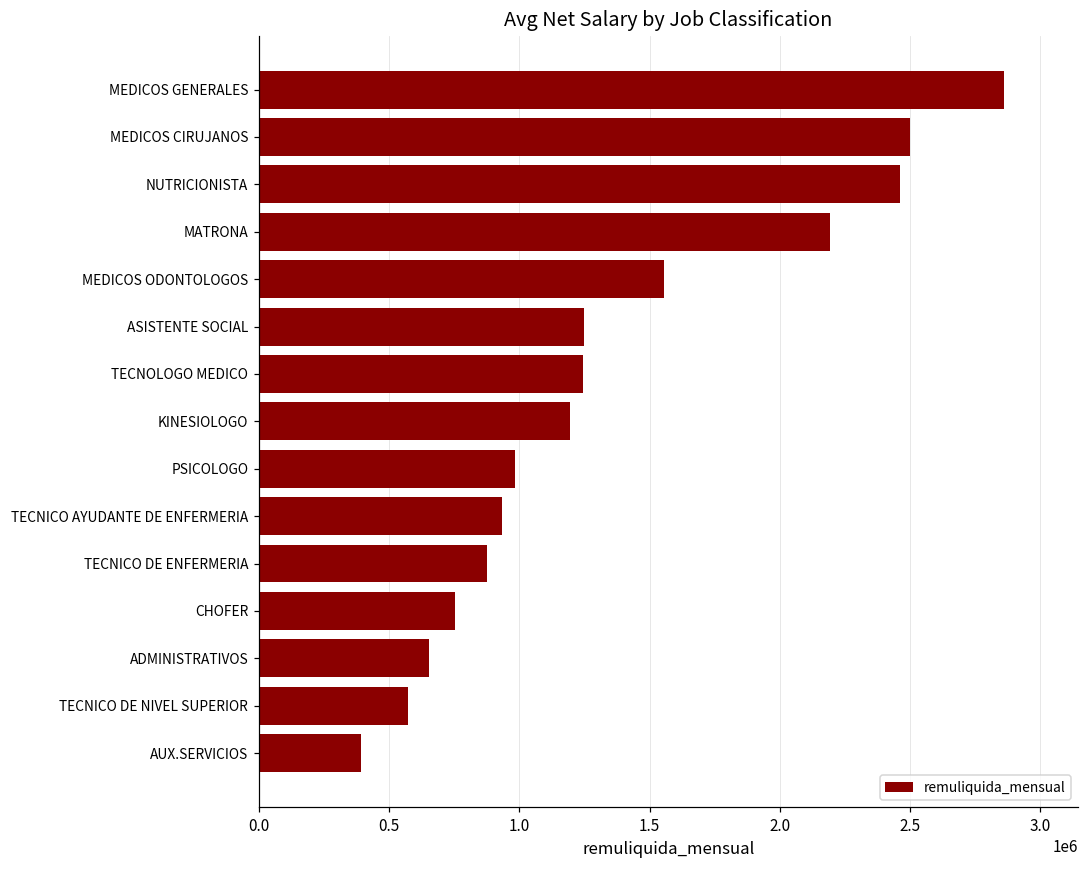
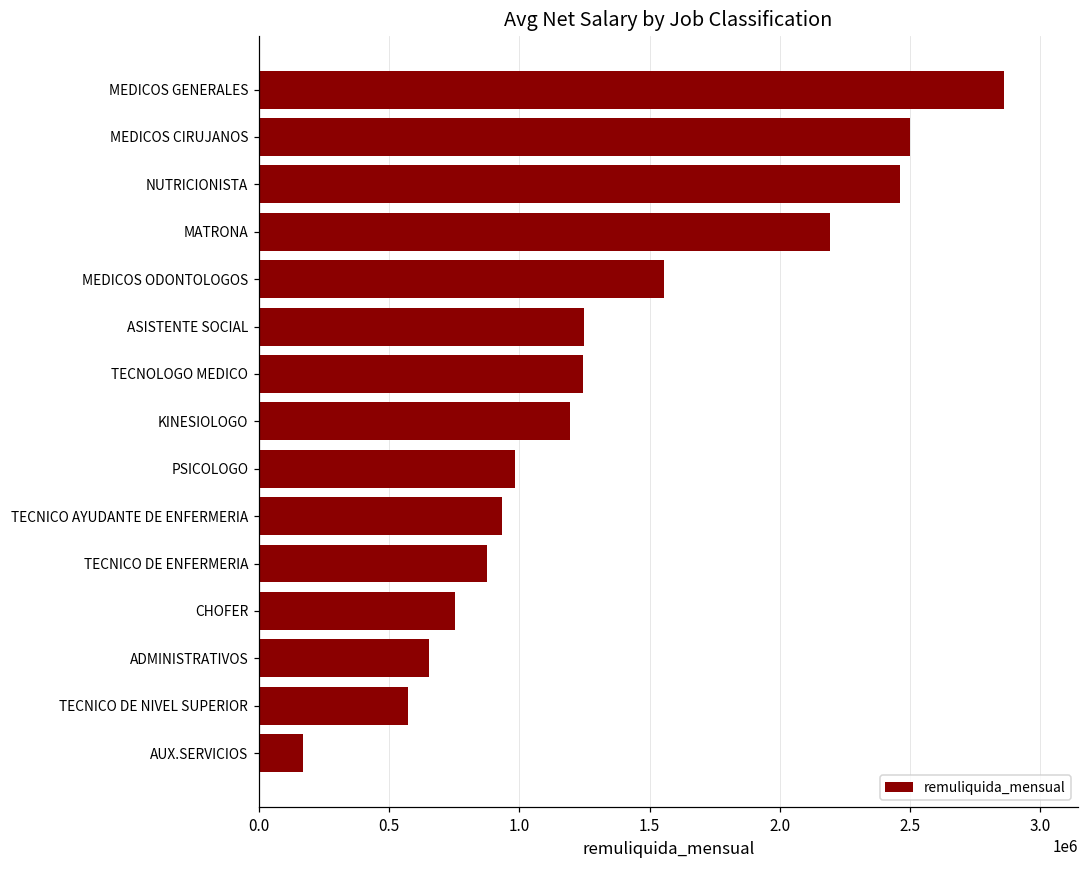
  {
    "MEDICOS GENERALES": 2860000,
    "MEDICOS CIRUJANOS": 2500000,
    "NUTRICIONISTA": 2460000,
    "MATRONA": 2190000,
    "MEDICOS ODONTOLOGOS": 1560000,
    "ASISTENTE SOCIAL": 1250000,
    "TECNOLOGO MEDICO": 1240000,
    "KINESIOLOGO": 1190000,
    "PSICOLOGO": 980000,
    "TECNICO AYUDANTE DE ENFERMERIA": 930000,
    "TECNICO DE ENFERMERIA": 870000,
    "CHOFER": 750000,
    "ADMINISTRATIVOS": 650000,
    "TECNICO DE NIVEL SUPERIOR": 570000,
-   "AUX.SERVICIOS": 390000
+   "AUX.SERVICIOS": 170000
  }
